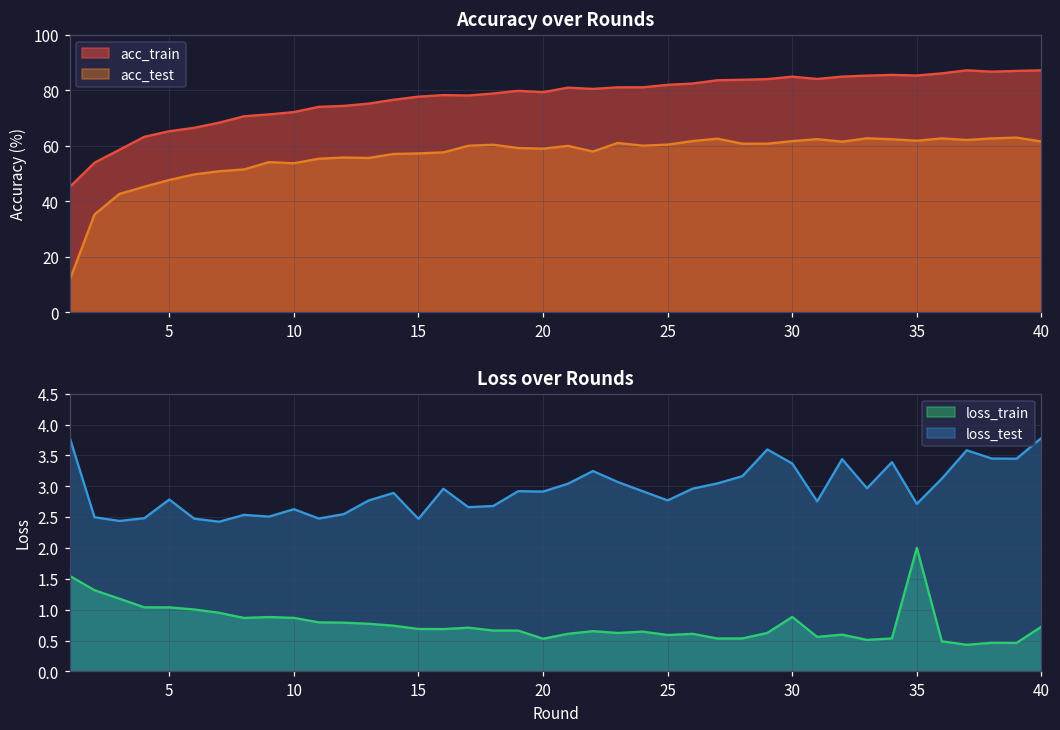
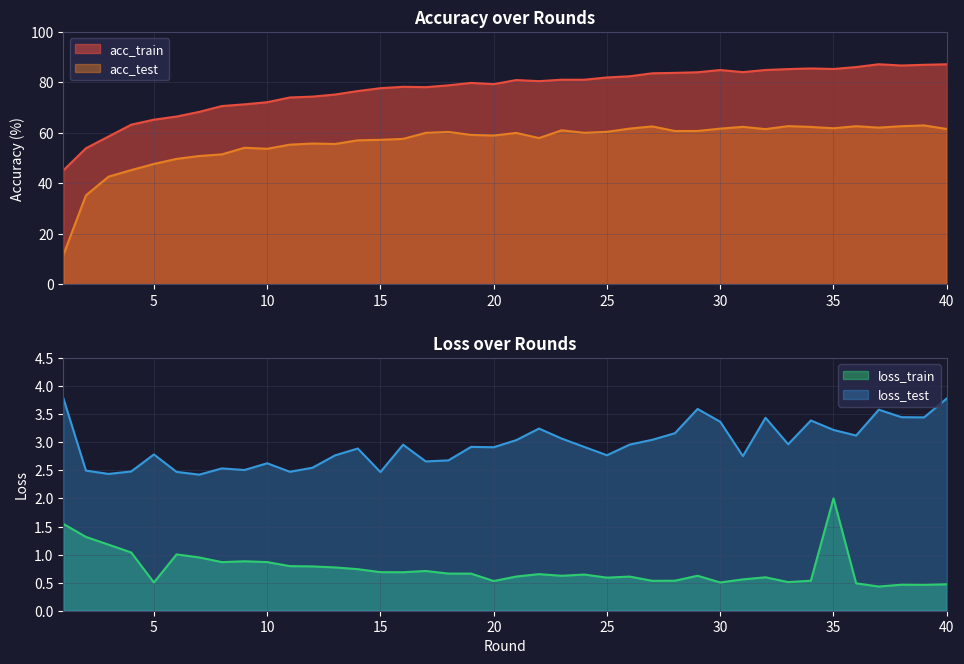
  {
    "Loss over Rounds": {
      "loss_train": {
-       "5": 1.0,
+       "5": 0.5,
        "10": 0.9,
        "15": 0.7,
        "20": 0.5,
        "25": 0.6,
-       "30": 0.9,
+       "30": 0.5,
        "35": 2.0,
-       "40": 0.7
+       "40": 0.5
      },
      "loss_test": {
        "5": 2.8,
        "10": 2.6,
        "15": 2.5,
        "20": 2.9,
        "25": 2.8,
        "30": 3.4,
-       "35": 2.7,
+       "35": 3.2,
        "40": 3.8
      }
    }
  }
